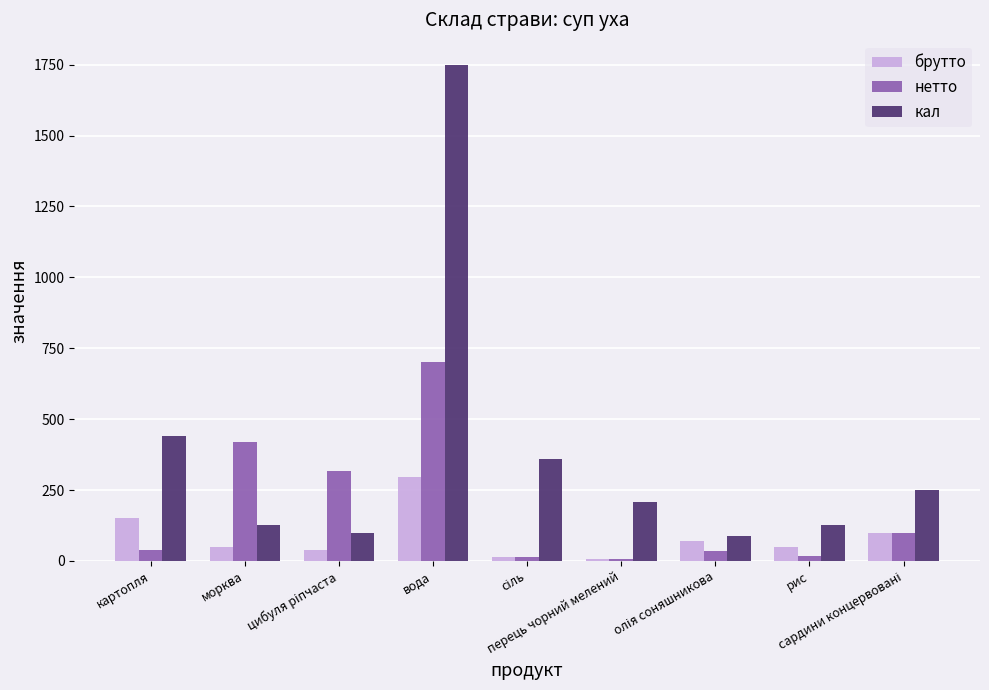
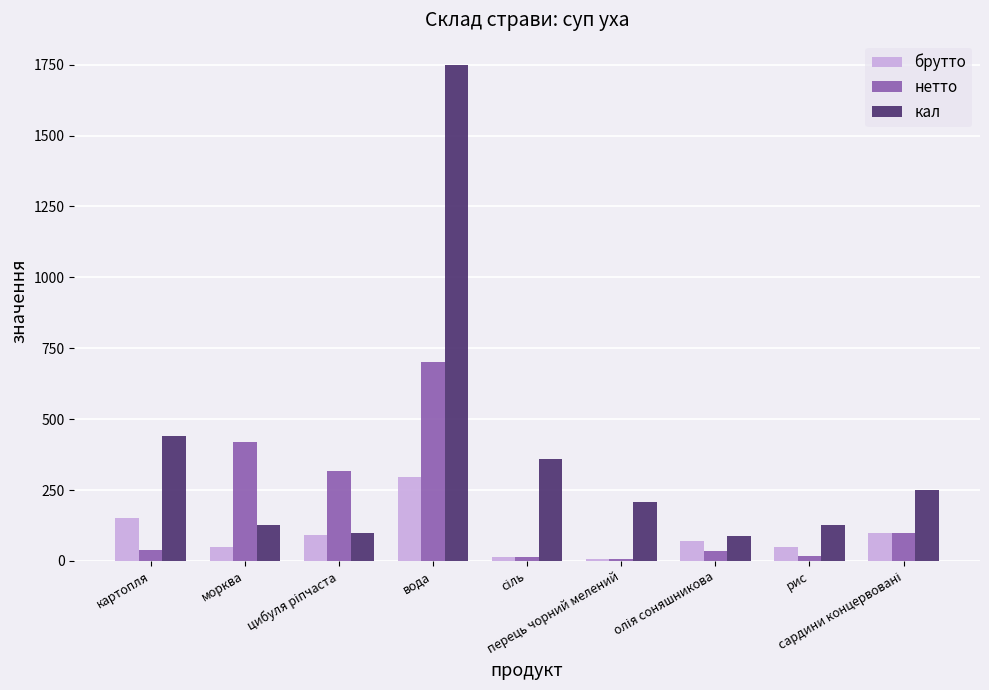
  {
    "брутто": {
      "картопля": 150,
      "морква": 50,
-     "цибуля ріпчаста": 40,
+     "цибуля ріпчаста": 90,
      "вода": 300,
      "сіль": 20,
      "олія соняшникова": 70,
      "рис": 50,
      "сардини концервовані": 100
    },
    "нетто": {
      "картопля": 40,
      "морква": 420,
      "цибуля ріпчаста": 320,
      "вода": 700,
      "сіль": 20,
      "олія соняшникова": 40,
      "рис": 20,
      "сардини концервовані": 100
    },
    "кал": {
      "картопля": 440,
      "морква": 130,
      "цибуля ріпчаста": 100,
      "вода": 1750,
      "сіль": 360,
      "перець чорний мелений": 210,
      "олія соняшникова": 90,
      "рис": 130,
      "сардини концервовані": 250
    }
  }
